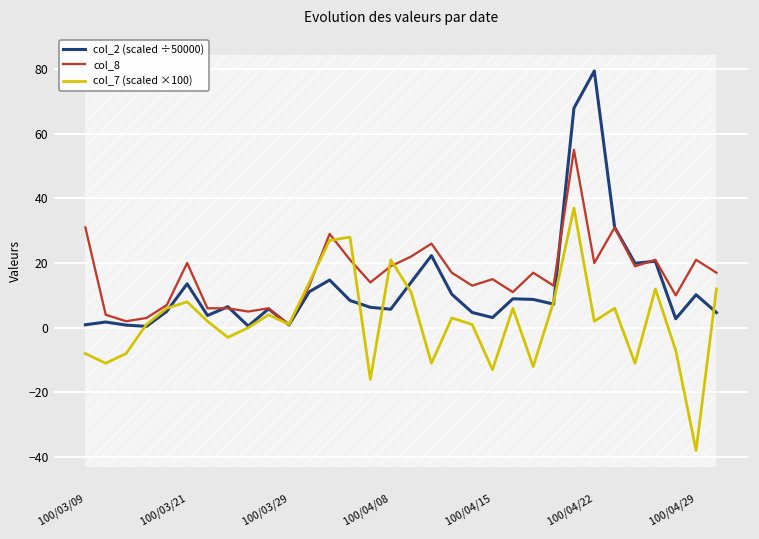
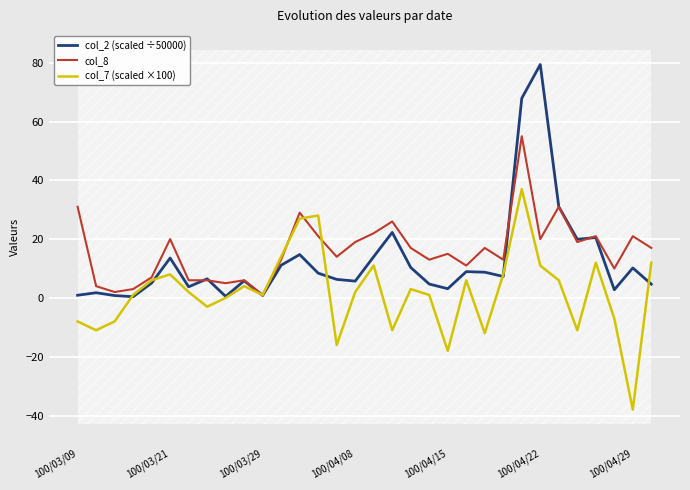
  {
    "col_2 (scaled ÷50000)": {
      "100/03/09": 1,
      "100/03/21": 14,
      "100/04/08": 6,
      "100/04/15": 3,
      "100/04/22": 79,
      "100/04/29": 10
    },
    "col_8": {
      "100/03/09": 31,
      "100/03/21": 20,
      "100/04/08": 19,
      "100/04/15": 15,
      "100/04/22": 20,
      "100/04/29": 21
    },
    "col_7 (scaled ×100)": {
      "100/03/09": -8,
      "100/03/21": 8,
-     "100/04/08": 21,
-     "100/04/15": -13,
-     "100/04/22": 2,
+     "100/04/08": 2,
+     "100/04/15": -18,
+     "100/04/22": 11,
      "100/04/29": -38
    }
  }
